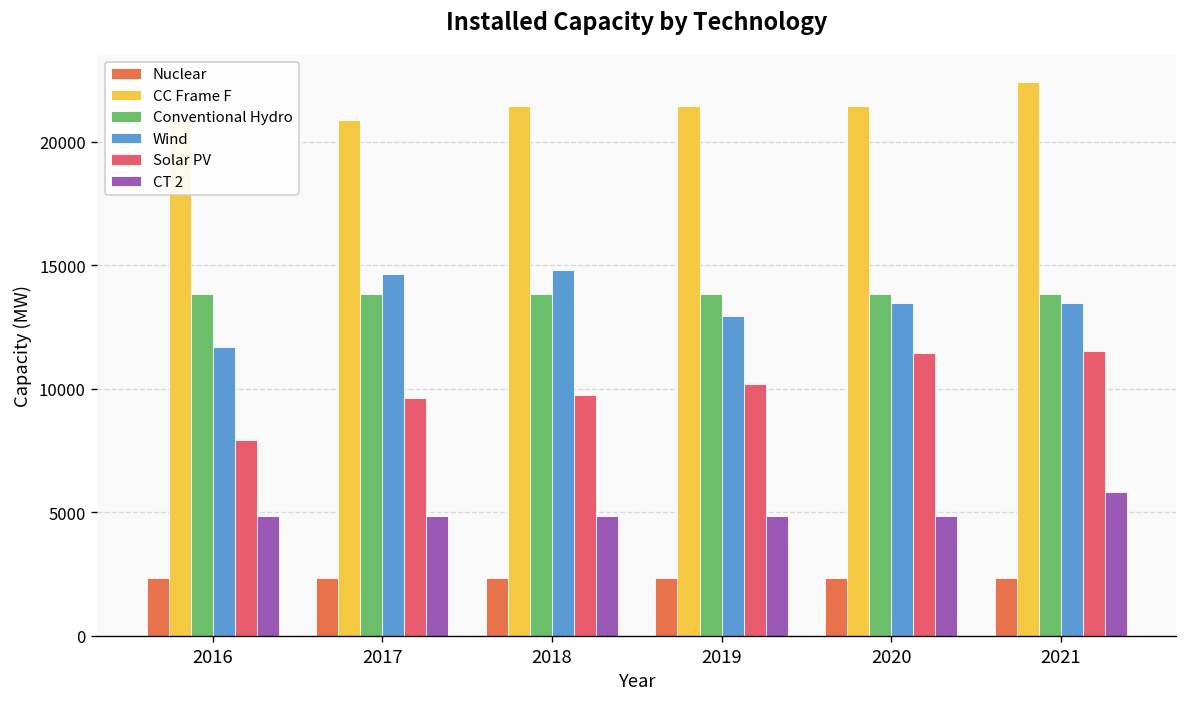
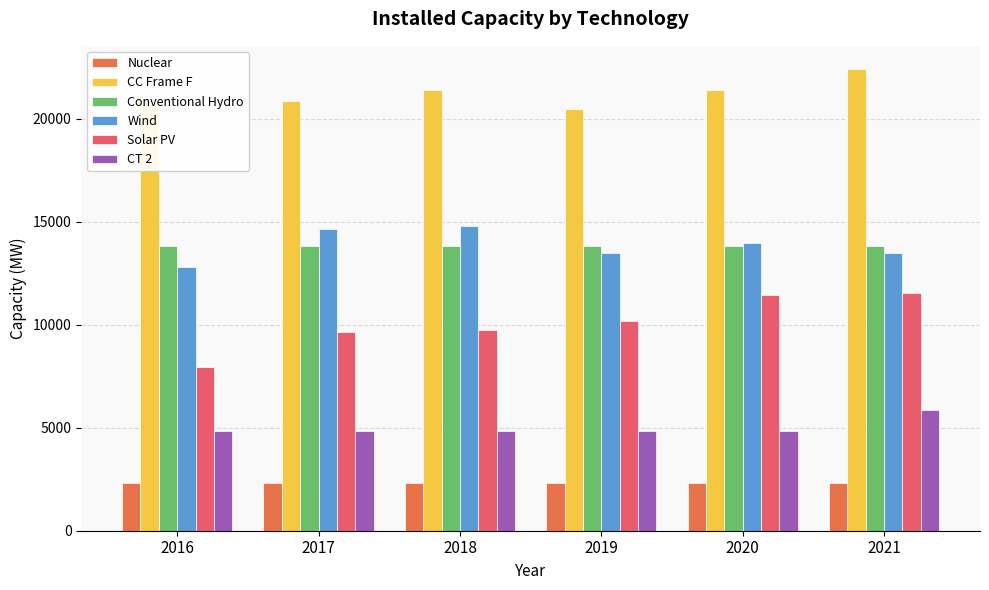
  {
    "CC Frame F": {
      "2017": 20900,
      "2018": 21400,
-     "2019": 21400,
+     "2019": 20500,
      "2020": 21400,
      "2021": 22400
    },
    "Conventional Hydro": {
      "2016": 13800,
      "2017": 13800,
      "2018": 13800,
      "2019": 13800,
      "2020": 13800,
      "2021": 13800
    },
    "Wind": {
-     "2016": 11700,
+     "2016": 12800,
      "2017": 14700,
      "2018": 14800,
-     "2019": 13000,
-     "2020": 13500,
+     "2019": 13500,
+     "2020": 14000,
      "2021": 13500
    },
    "CT 2": {
      "2016": 4800,
      "2017": 4800,
      "2018": 4800,
      "2019": 4800,
      "2020": 4800,
      "2021": 5800
    }
  }
